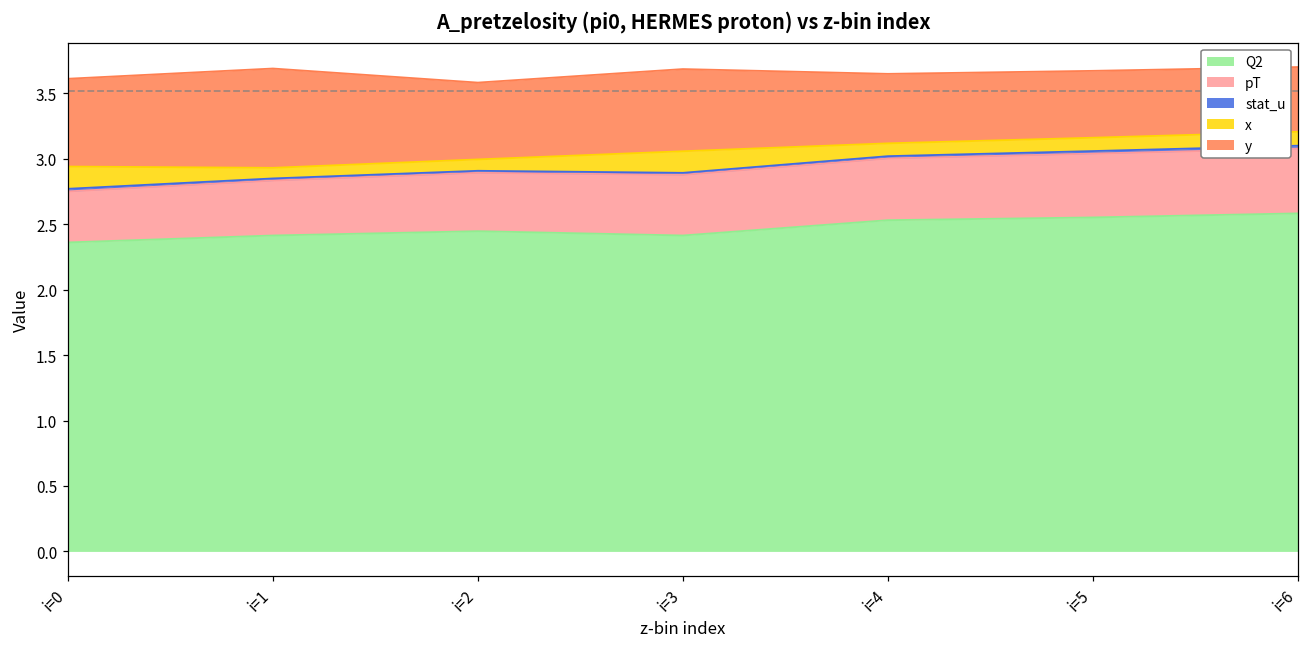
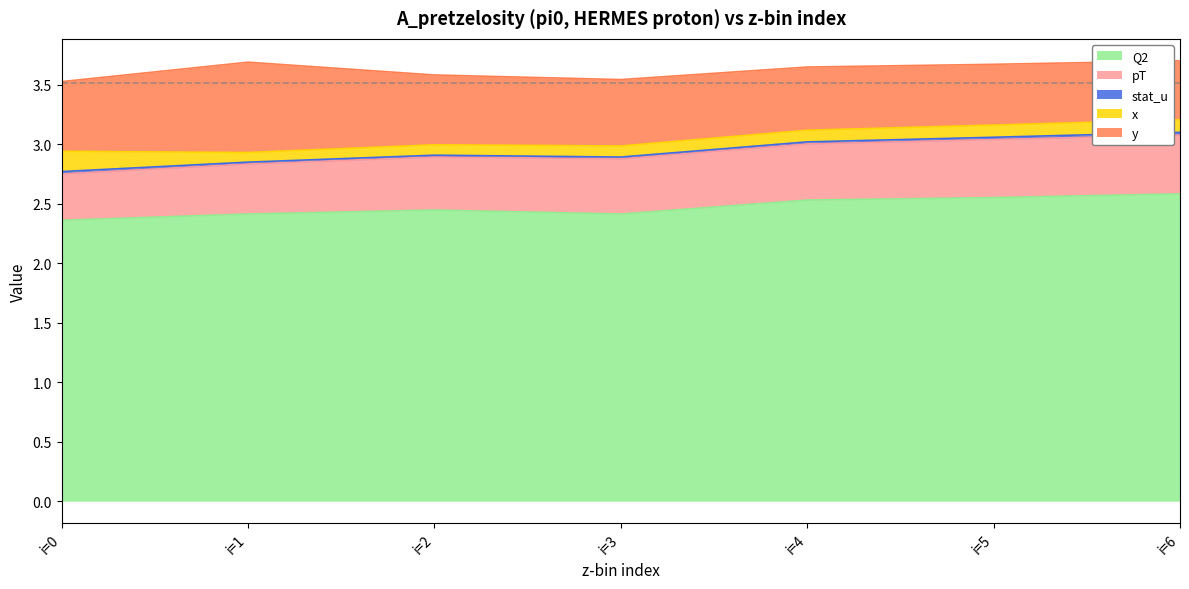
  {
    "Q2": {
      "i=0": 2.36,
      "i=1": 2.41,
      "i=2": 2.45,
      "i=3": 2.41,
      "i=4": 2.53,
      "i=5": 2.55,
      "i=6": 2.58
    },
    "pT": {
      "i=6": 0.50
    },
    "stat_u": {
      "i=6": 0.02
    },
    "x": {
      "i=0": 0.17,
      "i=1": 0.08,
      "i=2": 0.09,
-     "i=3": 0.17,
+     "i=3": 0.09,
      "i=4": 0.10,
      "i=5": 0.10,
      "i=6": 0.11
    },
    "y": {
-     "i=0": 0.67,
+     "i=0": 0.59,
      "i=1": 0.76,
      "i=2": 0.59,
-     "i=3": 0.63,
+     "i=3": 0.56,
      "i=4": 0.53,
      "i=5": 0.51,
      "i=6": 0.50
    }
  }
